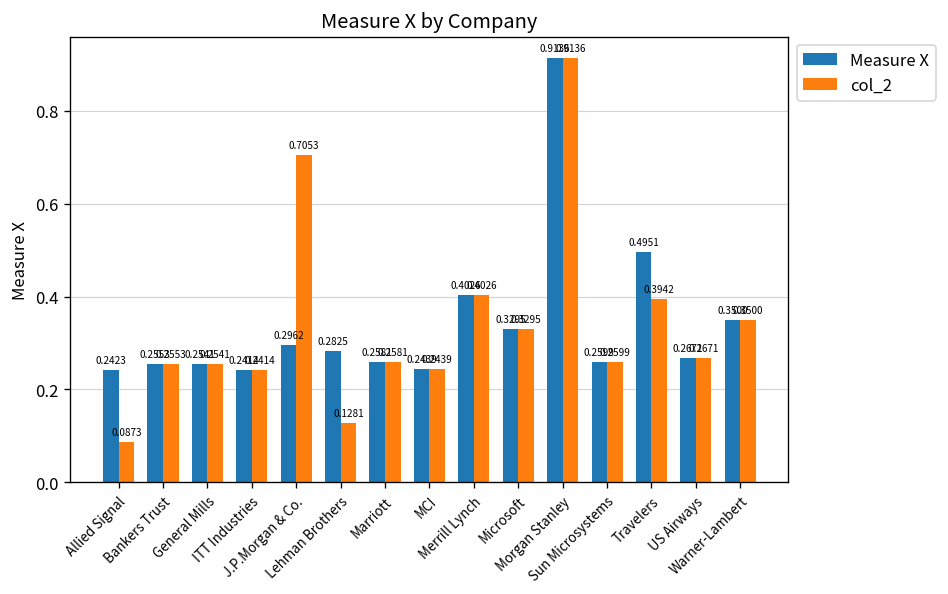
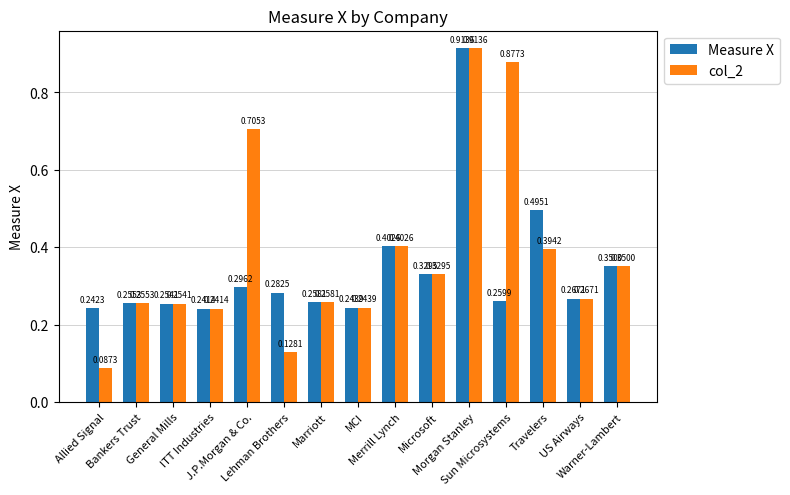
  {
    "Measure X": {
      "Allied Signal": 0.2423,
      "J.P.Morgan & Co.": 0.2962,
      "Lehman Brothers": 0.2825,
      "Travelers": 0.4951
    },
    "col_2": {
      "Allied Signal": 0.0873,
      "J.P.Morgan & Co.": 0.7053,
      "Lehman Brothers": 0.1281,
-     "Sun Microsystems": 0.2599,
+     "Sun Microsystems": 0.8773,
      "Travelers": 0.3942
    }
  }
